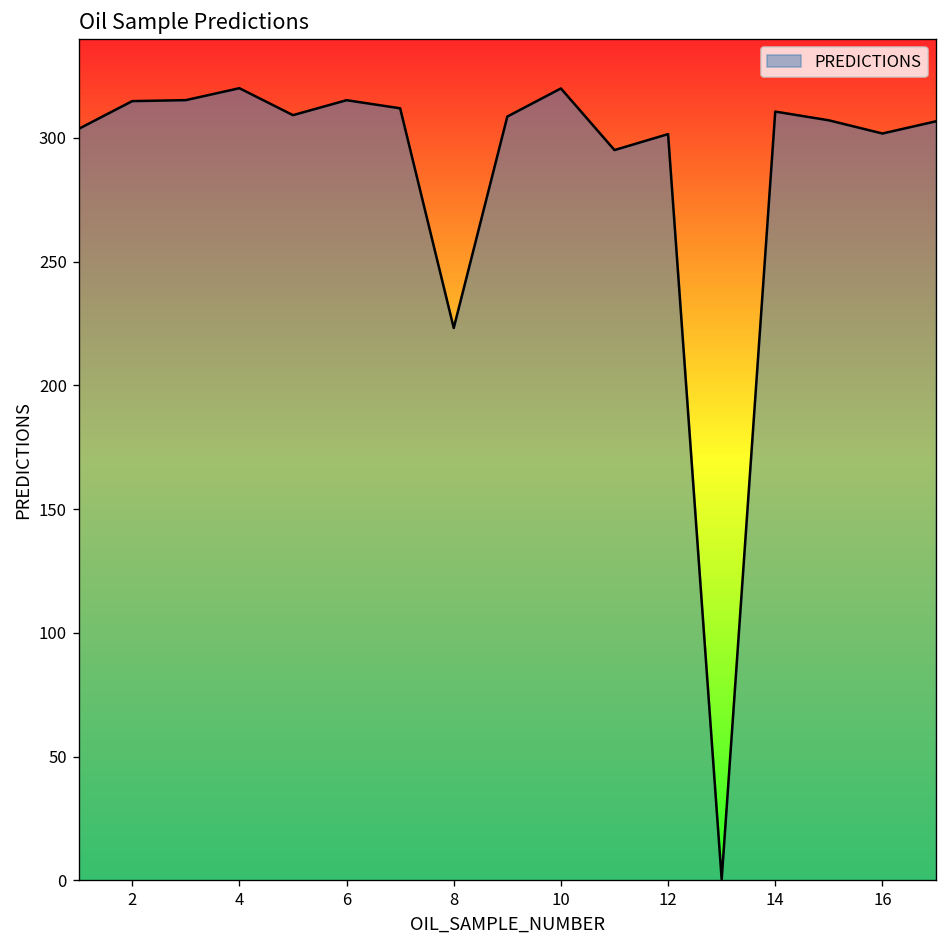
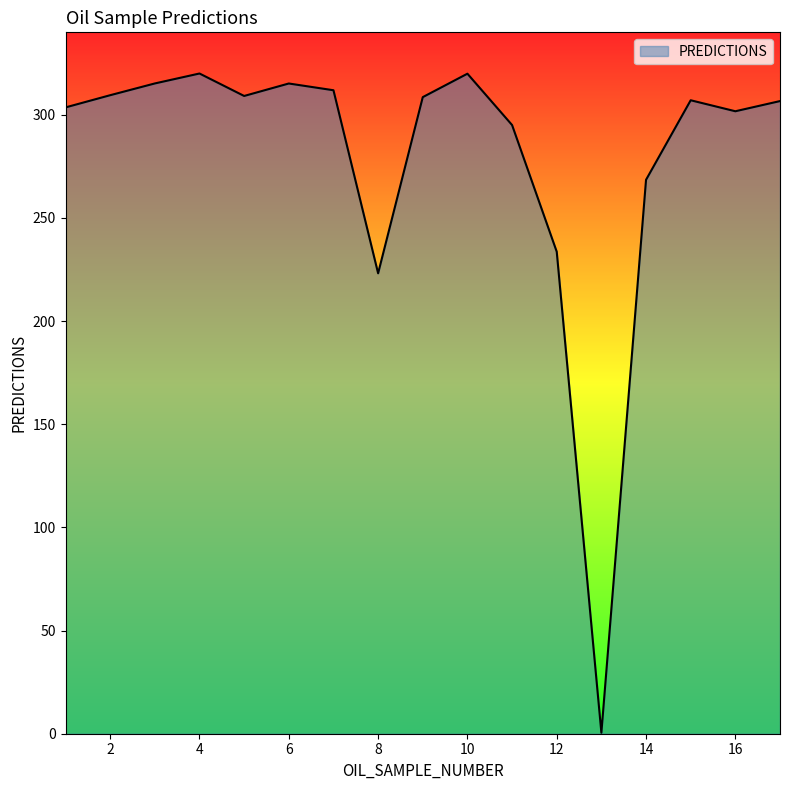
  {
-   "2": 315,
+   "2": 310,
    "4": 320,
    "6": 315,
    "8": 223,
    "10": 320,
-   "12": 301,
-   "14": 311,
+   "12": 234,
+   "14": 269,
    "16": 302
  }
